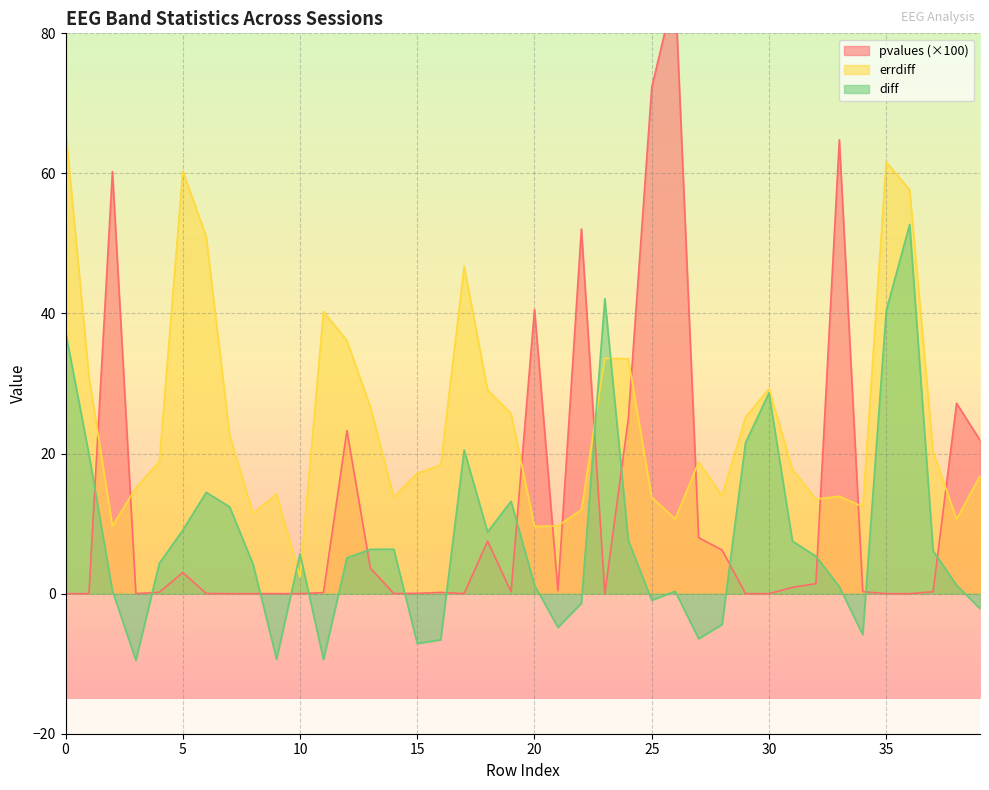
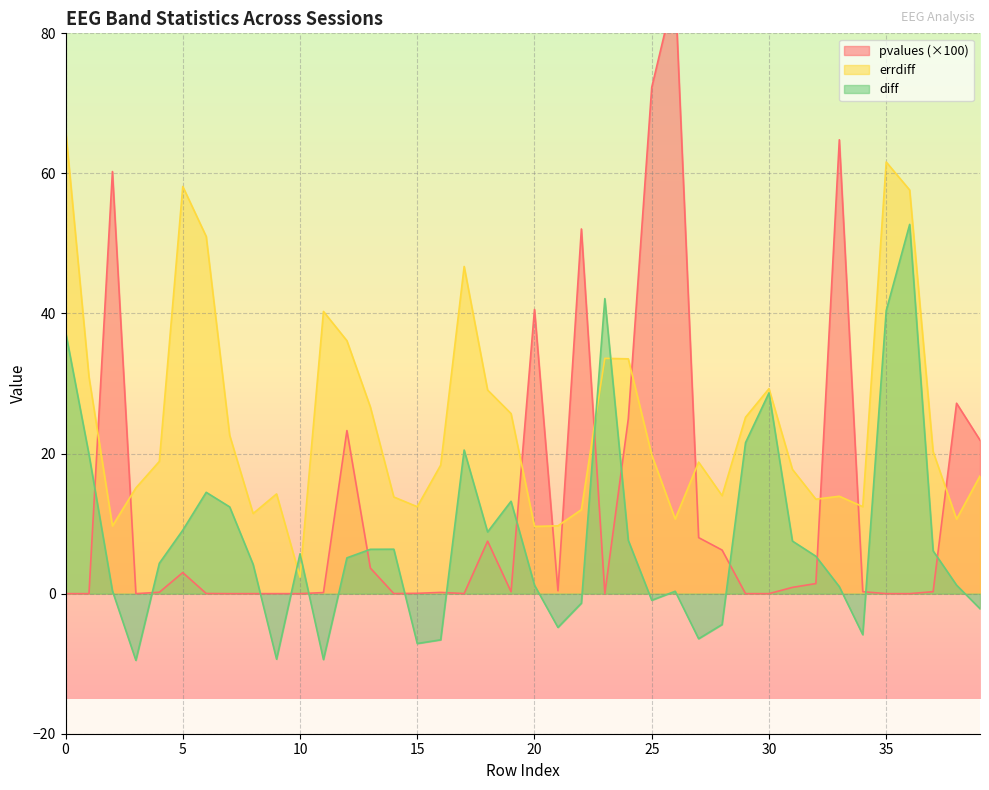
  {
    "pvalues (×100)": {
      "0": 0,
      "5": 3,
      "10": 0,
      "20": 41,
      "25": 72,
      "30": 0,
      "35": 0
    },
    "errdiff": {
      "0": 66,
-     "5": 60,
+     "5": 58,
      "10": 2,
-     "15": 17,
+     "15": 12,
      "20": 10,
-     "25": 14,
+     "25": 20,
      "30": 29,
      "35": 62
    }
  }
